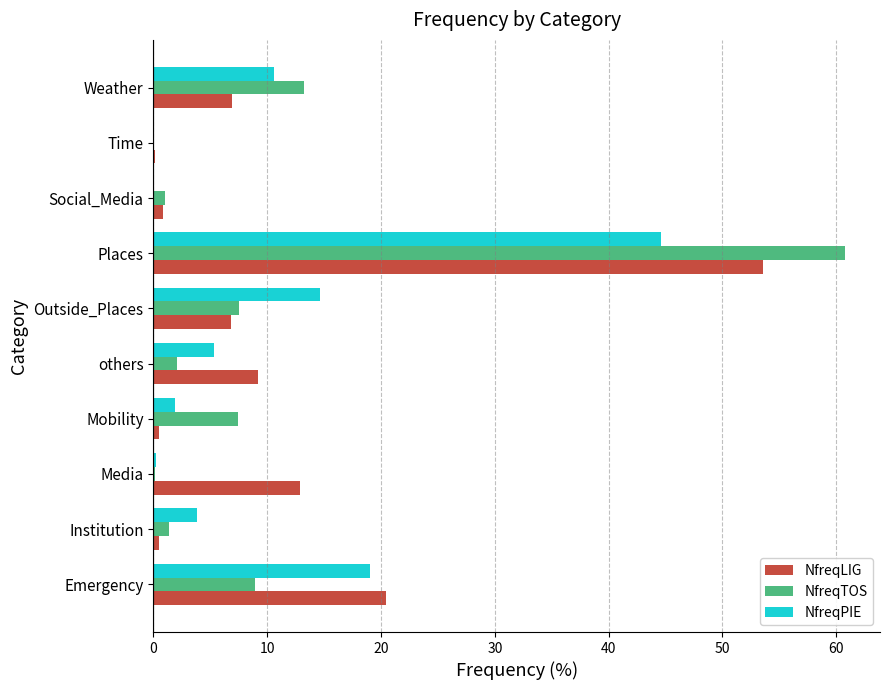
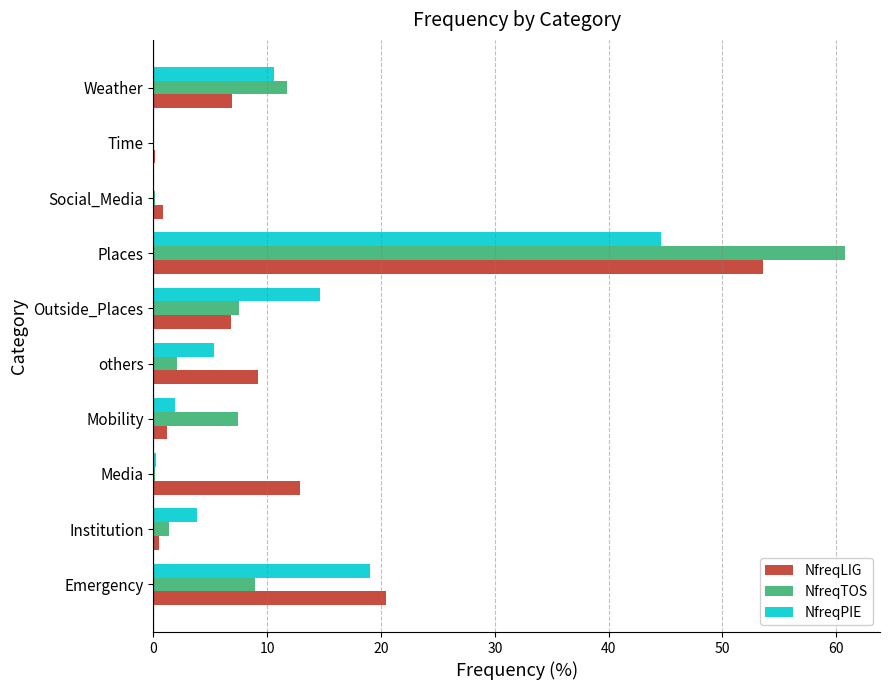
  {
    "NfreqLIG": {
      "Weather": 6.9,
      "Social_Media": 0.8,
      "Places": 53.6,
      "Outside_Places": 6.8,
      "others": 9.2,
-     "Mobility": 0.5,
+     "Mobility": 1.2,
      "Media": 12.9,
      "Institution": 0.5,
      "Emergency": 20.4
    },
    "NfreqTOS": {
-     "Weather": 13.2,
+     "Weather": 11.7,
      "Time": 0.0,
-     "Social_Media": 1.0,
+     "Social_Media": 0.1,
      "Places": 60.8,
      "Outside_Places": 7.5,
      "others": 2.1,
      "Mobility": 7.4,
      "Institution": 1.4,
      "Emergency": 8.9
    },
    "NfreqPIE": {
      "Weather": 10.6,
      "Time": 0.0,
      "Social_Media": 0.0,
      "Places": 44.6,
      "Outside_Places": 14.6,
      "others": 5.3,
      "Mobility": 1.9,
      "Institution": 3.8,
      "Emergency": 19.0
    }
  }
